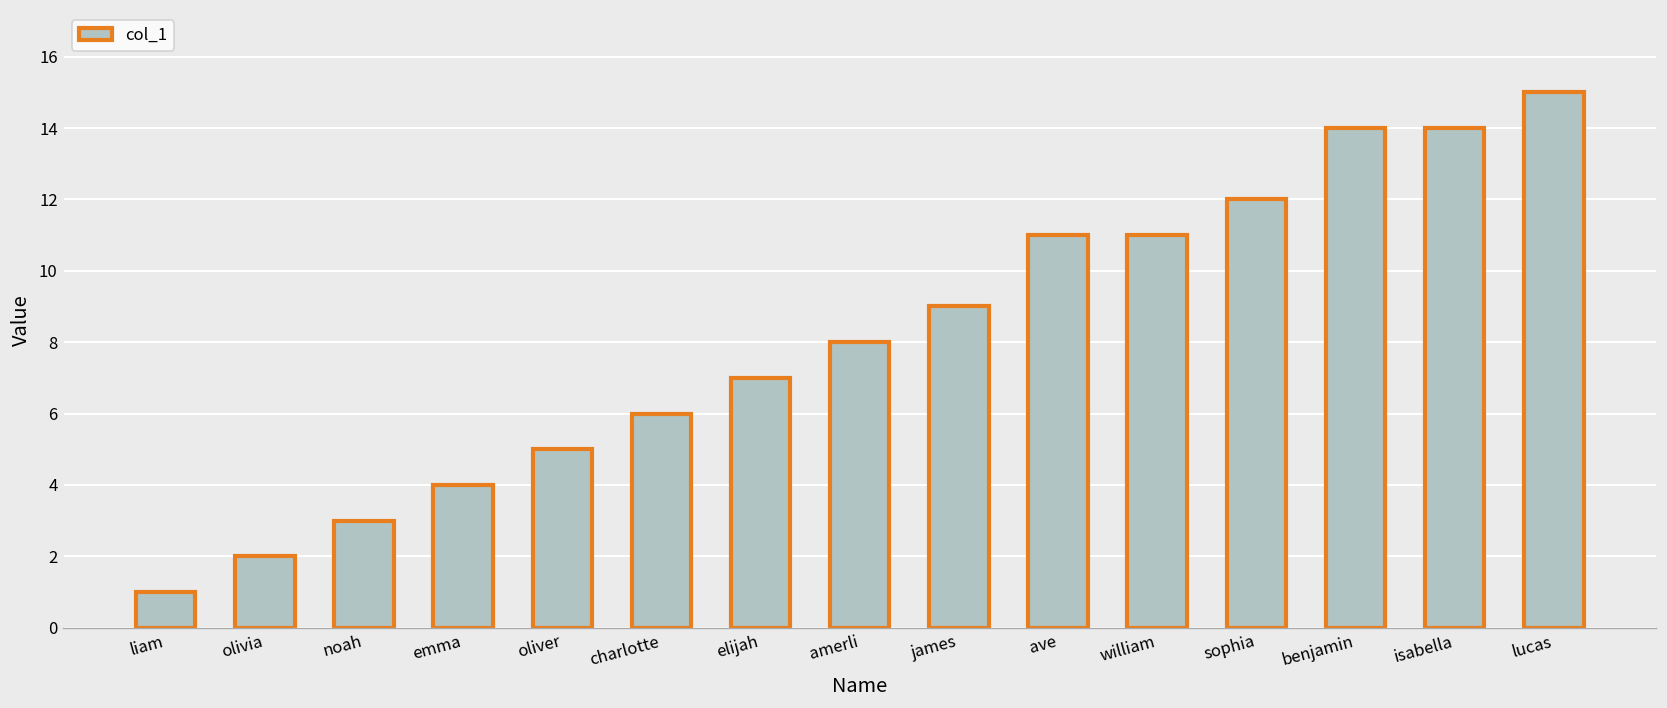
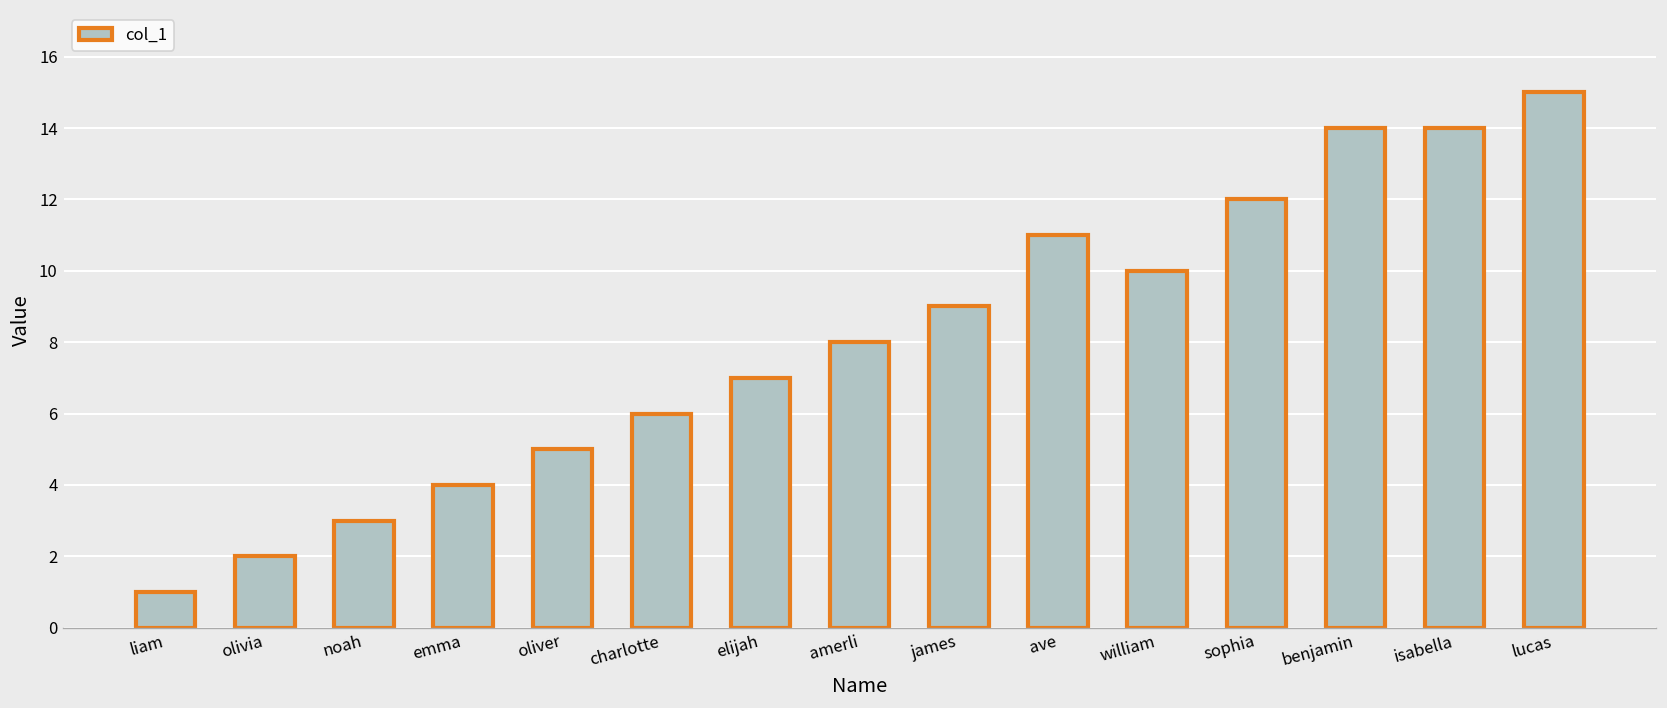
  {
    "liam": 1,
    "olivia": 2,
    "noah": 3,
    "emma": 4,
    "oliver": 5,
    "charlotte": 6,
    "elijah": 7,
    "amerli": 8,
    "james": 9,
    "ave": 11,
-   "william": 11,
+   "william": 10,
    "sophia": 12,
    "benjamin": 14,
    "isabella": 14,
    "lucas": 15
  }
